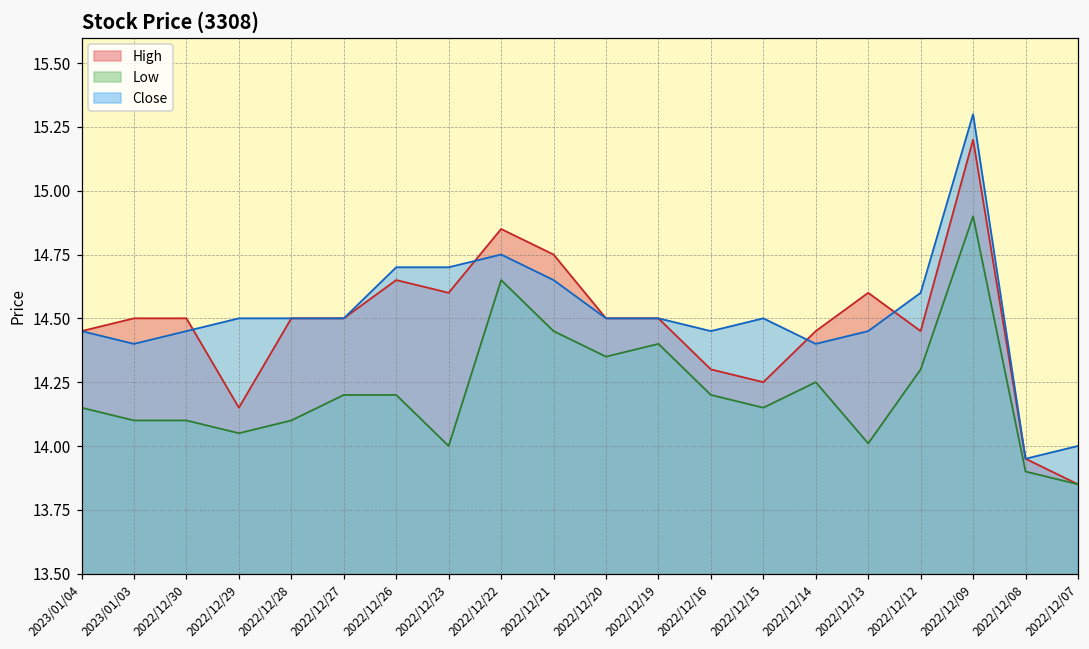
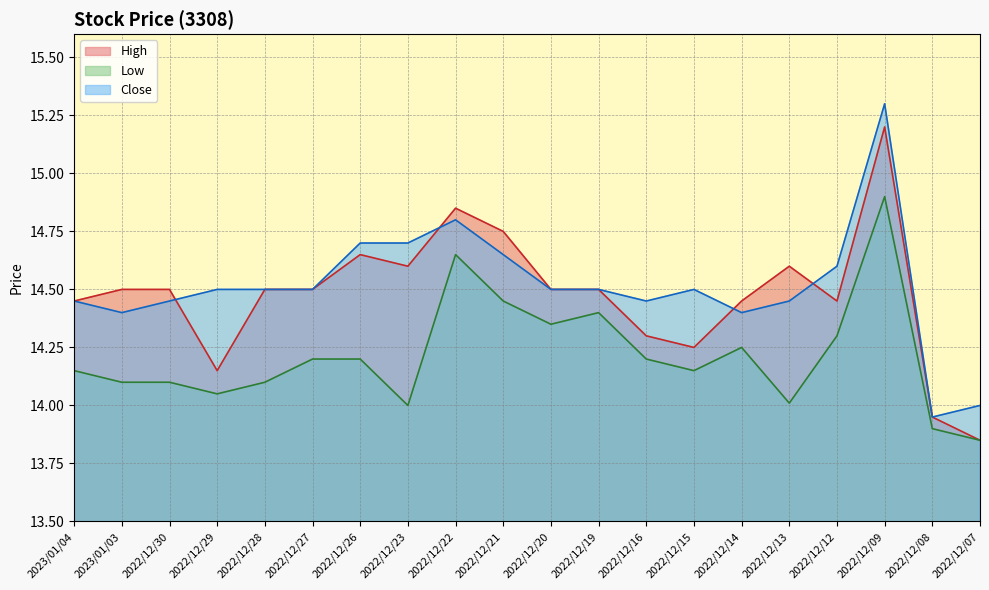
  {
    "High": {
      "2023/01/03": 14.50,
      "2022/12/30": 14.50,
      "2022/12/29": 14.15,
      "2022/12/26": 14.65,
      "2022/12/23": 14.60,
      "2022/12/22": 14.85,
      "2022/12/21": 14.75,
      "2022/12/16": 14.30,
      "2022/12/15": 14.25,
      "2022/12/14": 14.45,
      "2022/12/13": 14.60,
      "2022/12/12": 14.45,
      "2022/12/09": 15.20
    },
    "Low": {
      "2023/01/04": 14.15,
      "2023/01/03": 14.10,
      "2022/12/30": 14.10,
      "2022/12/29": 14.05,
      "2022/12/28": 14.10,
      "2022/12/27": 14.20,
      "2022/12/26": 14.20,
      "2022/12/23": 14.00,
      "2022/12/22": 14.65,
      "2022/12/21": 14.45,
      "2022/12/20": 14.35,
      "2022/12/19": 14.40,
      "2022/12/16": 14.20,
      "2022/12/15": 14.15,
      "2022/12/14": 14.25,
      "2022/12/13": 14.01,
      "2022/12/12": 14.30,
      "2022/12/09": 14.90,
      "2022/12/08": 13.90
    },
    "Close": {
      "2023/01/03": 14.40,
      "2022/12/30": 14.45,
      "2022/12/29": 14.50,
      "2022/12/26": 14.70,
      "2022/12/23": 14.70,
-     "2022/12/22": 14.75,
+     "2022/12/22": 14.80,
      "2022/12/21": 14.65,
      "2022/12/16": 14.45,
      "2022/12/15": 14.50,
      "2022/12/14": 14.40,
      "2022/12/13": 14.45,
      "2022/12/12": 14.60,
      "2022/12/09": 15.30,
      "2022/12/07": 14.00
    }
  }
